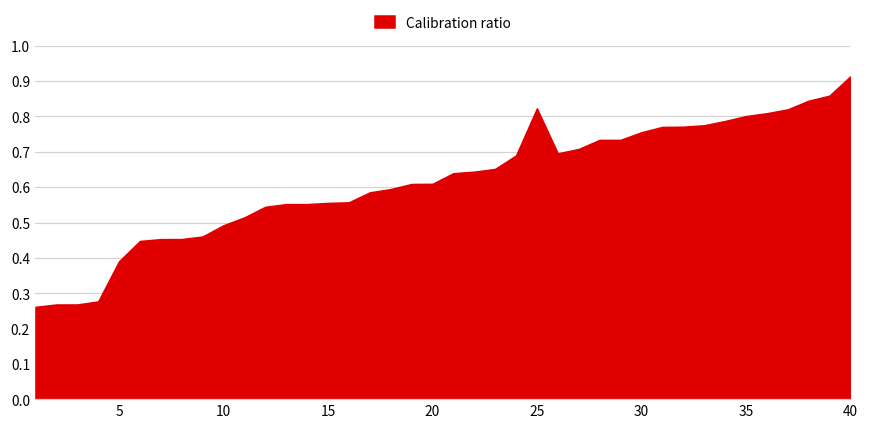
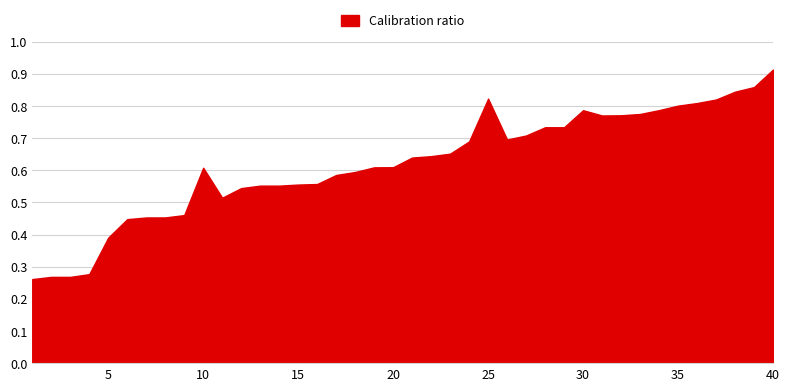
  {
    "5": 0.39,
-   "10": 0.49,
+   "10": 0.61,
    "15": 0.56,
    "20": 0.61,
    "25": 0.82,
-   "30": 0.76,
+   "30": 0.79,
    "35": 0.80,
    "40": 0.91
  }
